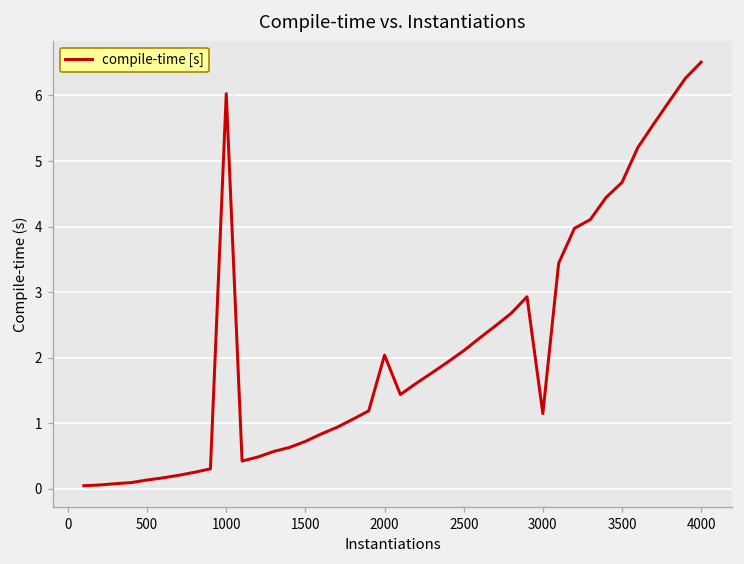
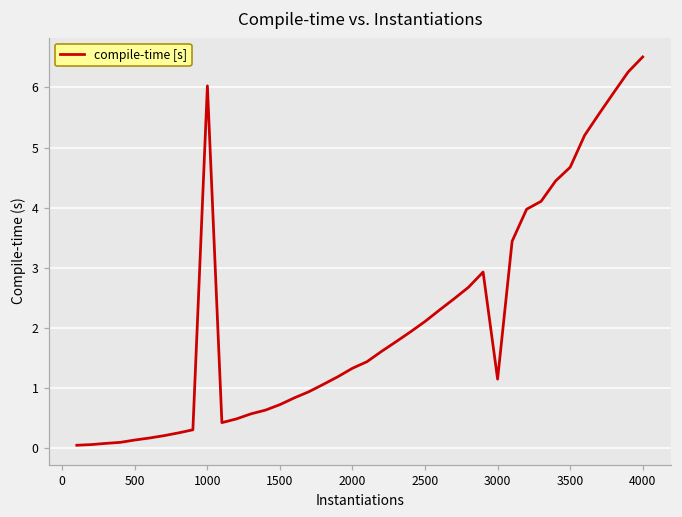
  {
    "500": 0.1,
    "1000": 6.0,
    "1500": 0.7,
-   "2000": 2.0,
+   "2000": 1.3,
    "2500": 2.1,
    "3000": 1.1,
    "3500": 4.7,
    "4000": 6.5
  }
